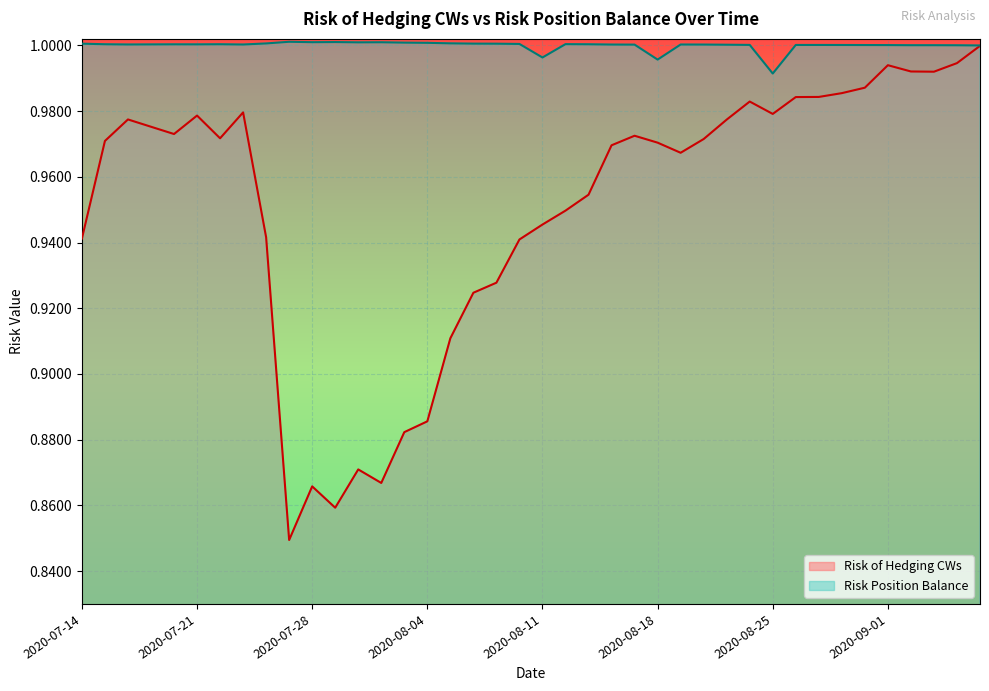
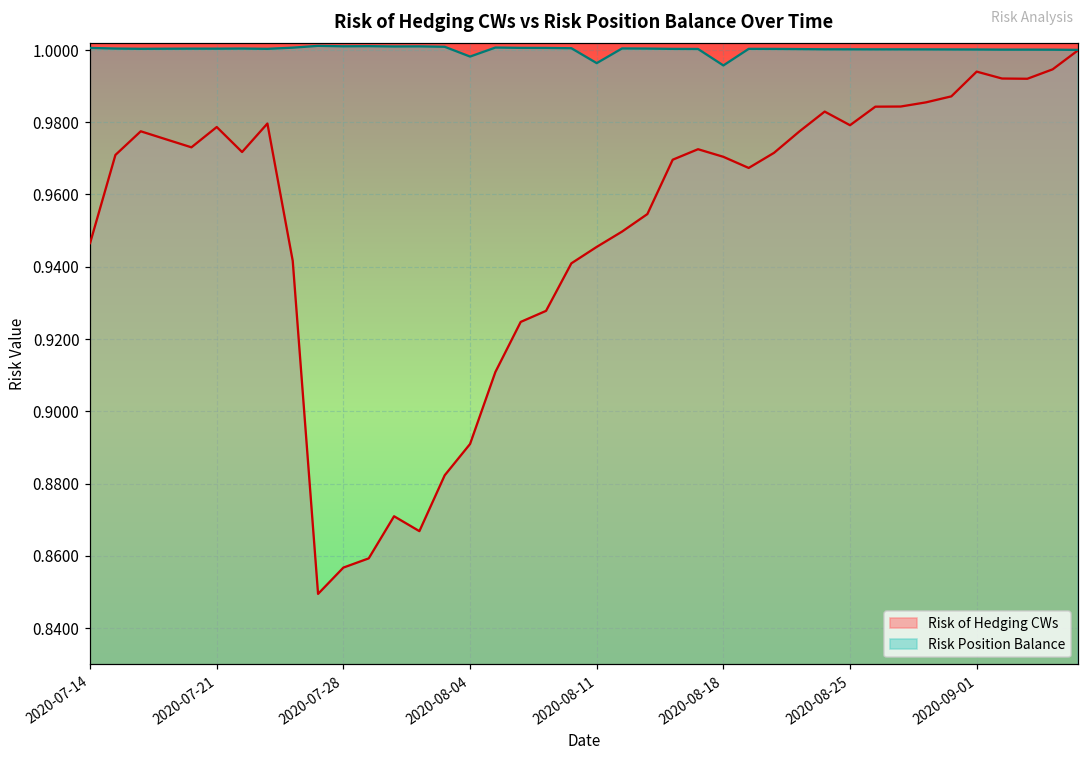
  {
    "Risk of Hedging CWs": {
-     "2020-07-14": 0.941,
+     "2020-07-14": 0.947,
      "2020-07-21": 0.979,
-     "2020-07-28": 0.866,
-     "2020-08-04": 0.886,
+     "2020-07-28": 0.857,
+     "2020-08-04": 0.891,
      "2020-08-11": 0.945,
      "2020-08-18": 0.970,
      "2020-08-25": 0.979,
      "2020-09-01": 0.994
    },
    "Risk Position Balance": {
      "2020-07-14": 1.001,
      "2020-07-21": 1.000,
      "2020-07-28": 1.001,
-     "2020-08-04": 1.001,
+     "2020-08-04": 0.998,
      "2020-08-11": 0.996,
      "2020-08-18": 0.996,
-     "2020-08-25": 0.991,
+     "2020-08-25": 1.000,
      "2020-09-01": 1.000
    }
  }
